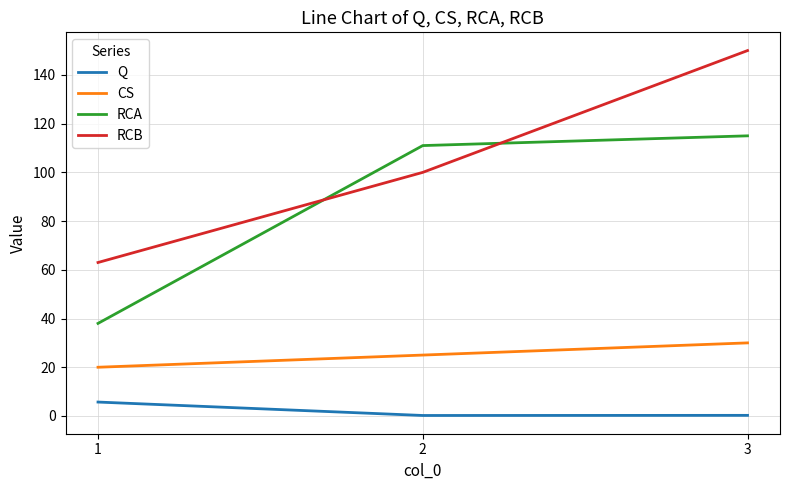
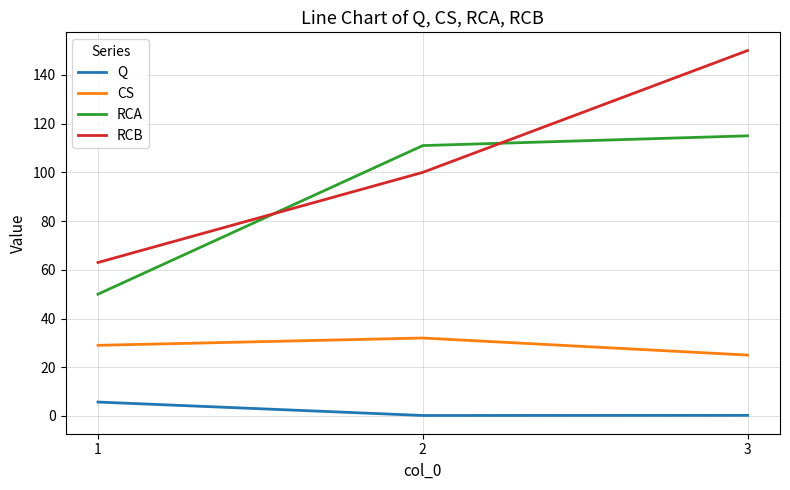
  {
    "Q": {
      "1": 6,
      "2": 0,
      "3": 0
    },
    "CS": {
-     "1": 20,
-     "2": 25,
-     "3": 30
+     "1": 29,
+     "2": 32,
+     "3": 25
    },
    "RCA": {
-     "1": 38,
+     "1": 50,
      "2": 111,
      "3": 115
    },
    "RCB": {
      "1": 63,
      "2": 100,
      "3": 150
    }
  }
